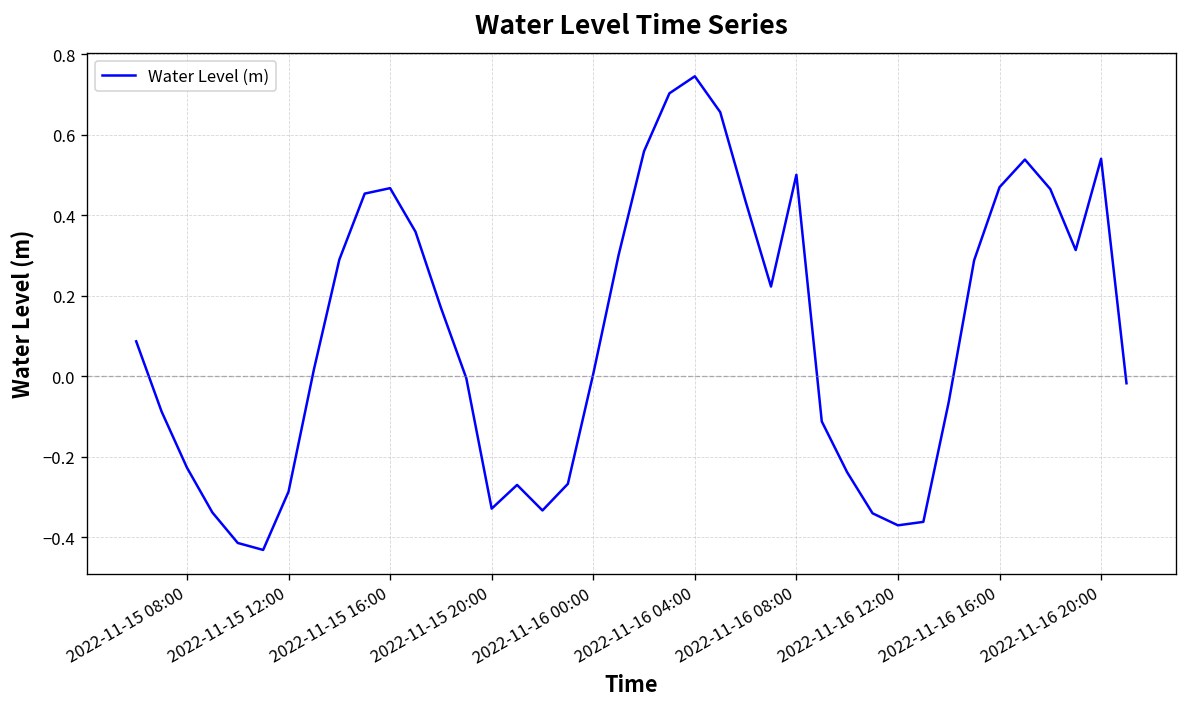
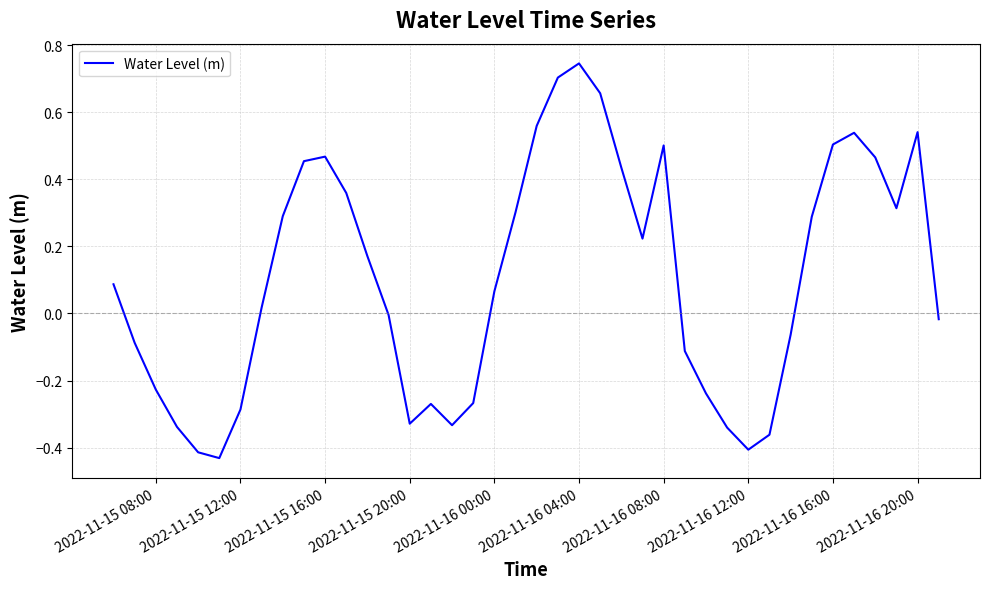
  {
    "2022-11-15 08:00": -0.23,
    "2022-11-15 12:00": -0.29,
    "2022-11-15 16:00": 0.47,
    "2022-11-15 20:00": -0.33,
-   "2022-11-16 00:00": 0.01,
+   "2022-11-16 00:00": 0.07,
    "2022-11-16 04:00": 0.75,
    "2022-11-16 08:00": 0.50,
-   "2022-11-16 12:00": -0.37,
-   "2022-11-16 16:00": 0.47,
+   "2022-11-16 12:00": -0.41,
+   "2022-11-16 16:00": 0.50,
    "2022-11-16 20:00": 0.54
  }
